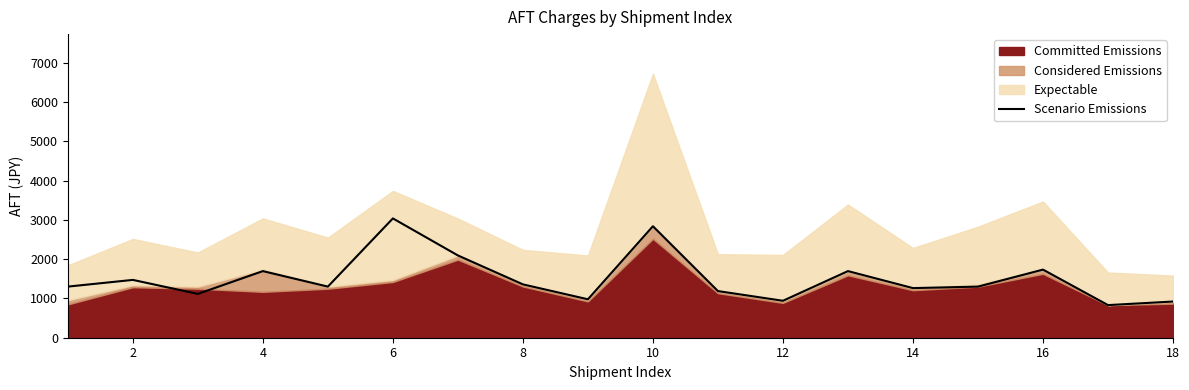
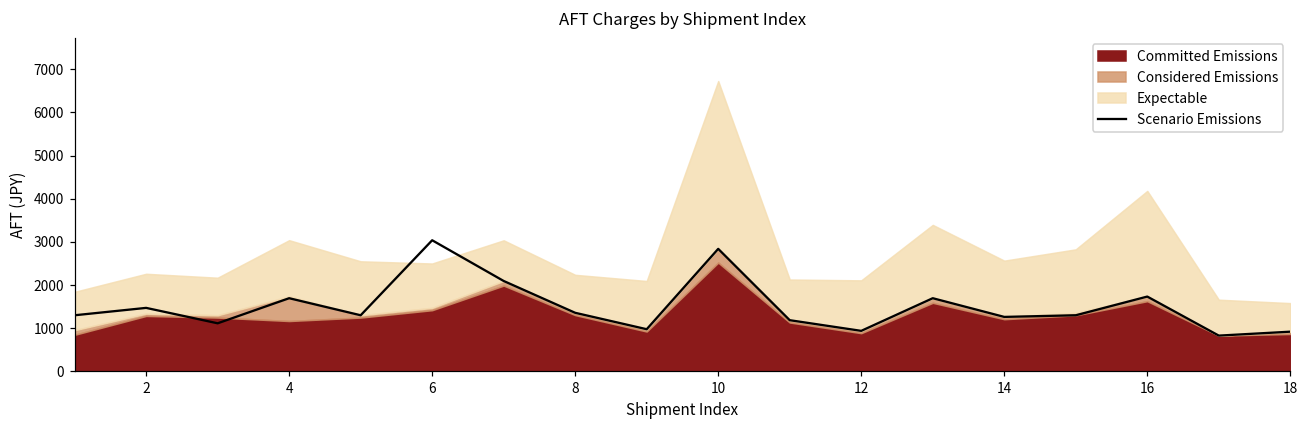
  {
    "Scenario Emissions": {
      "2": 1500,
      "6": 3000
    },
    "Committed Emissions": {
      "4": 1200,
      "10": 2500,
      "16": 1600
    },
    "Expectable": {
-     "2": 1200,
+     "2": 900,
      "4": 1300,
-     "6": 2300,
+     "6": 1000,
      "8": 900,
      "10": 3900,
      "12": 1200,
-     "14": 1000,
-     "16": 1700,
+     "14": 1300,
+     "16": 2400,
      "18": 700
    }
  }
